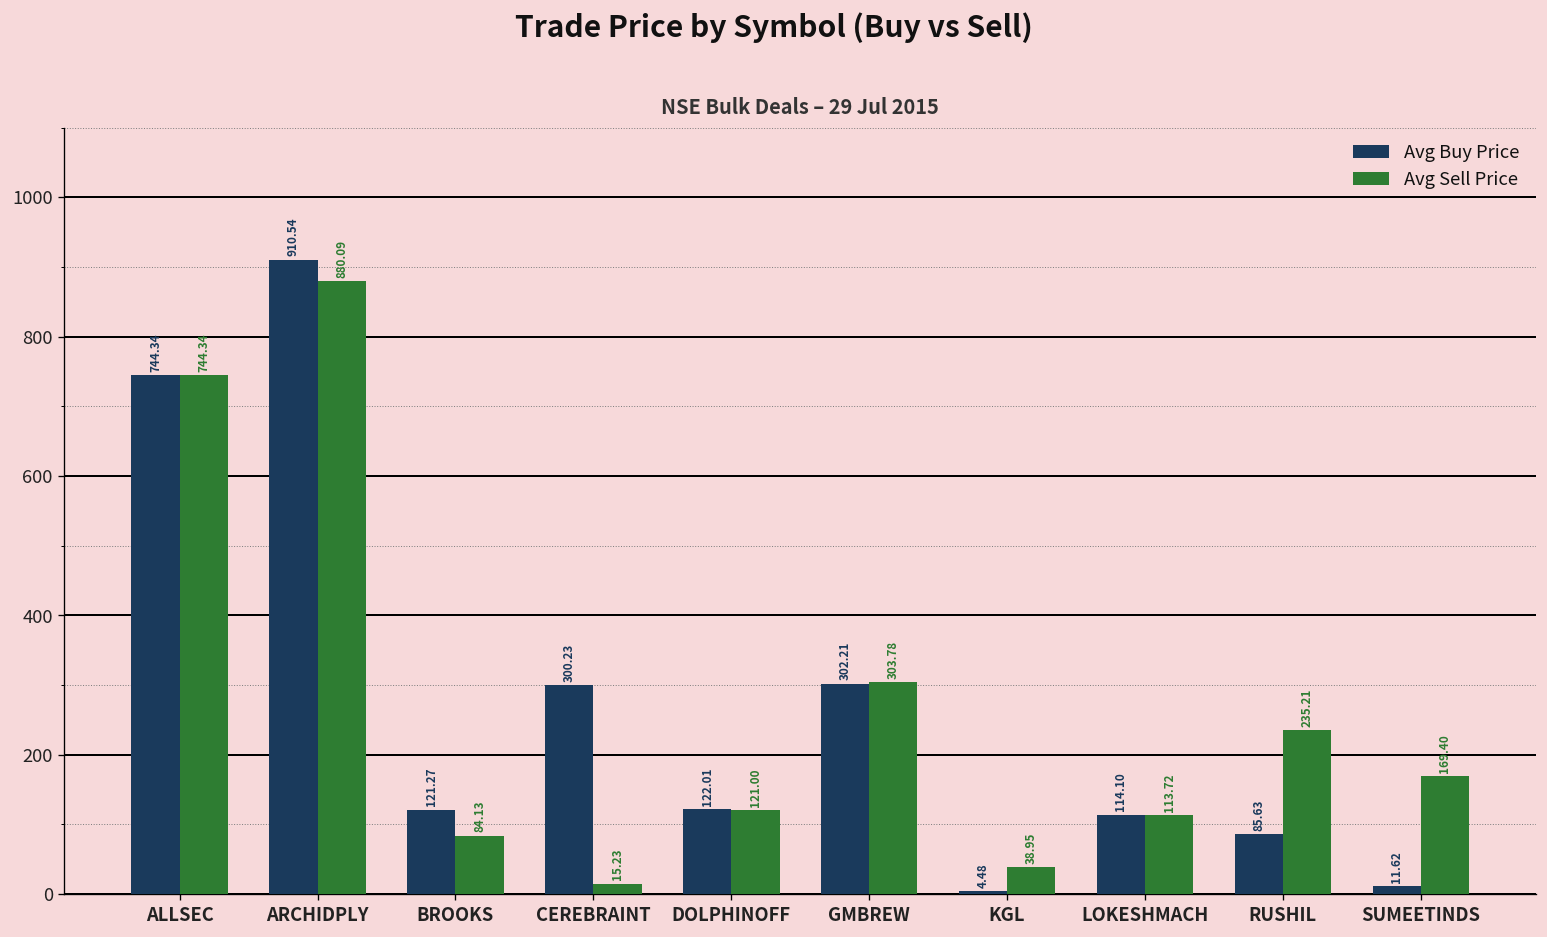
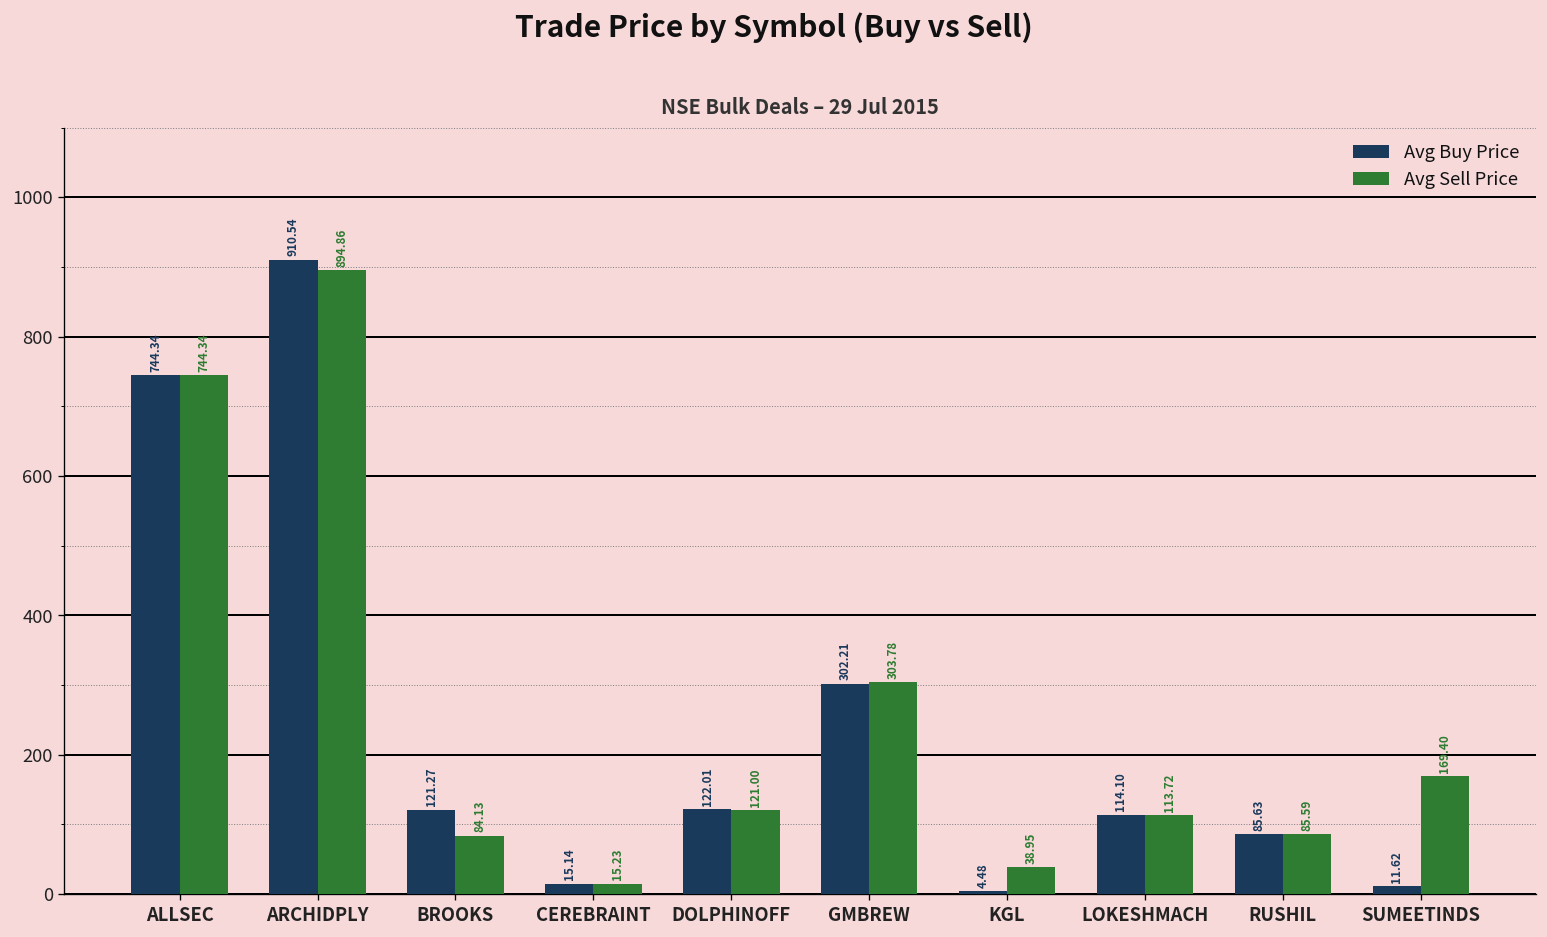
  {
    "Avg Buy Price": {
      "ALLSEC": 744.34,
      "ARCHIDPLY": 910.54,
      "BROOKS": 121.27,
-     "CEREBRAINT": 300.23,
+     "CEREBRAINT": 15.14,
      "DOLPHINOFF": 122.01,
      "GMBREW": 302.21,
      "KGL": 4.48,
      "LOKESHMACH": 114.10,
      "RUSHIL": 85.63,
      "SUMEETINDS": 11.62
    },
    "Avg Sell Price": {
      "ALLSEC": 744.34,
-     "ARCHIDPLY": 880.09,
+     "ARCHIDPLY": 894.86,
      "BROOKS": 84.13,
      "CEREBRAINT": 15.23,
      "DOLPHINOFF": 121.00,
      "GMBREW": 303.78,
      "KGL": 38.95,
      "LOKESHMACH": 113.72,
-     "RUSHIL": 235.21,
+     "RUSHIL": 85.59,
      "SUMEETINDS": 169.40
    }
  }
